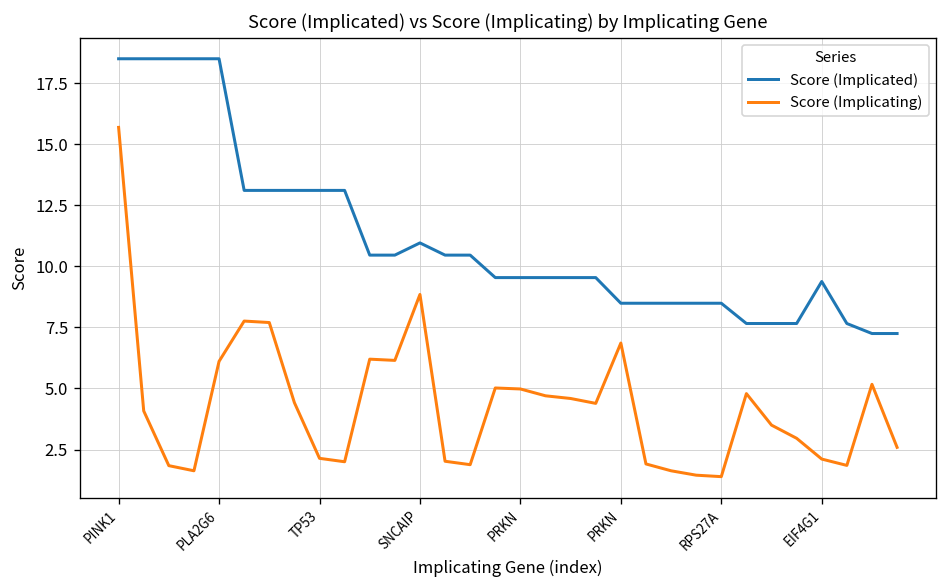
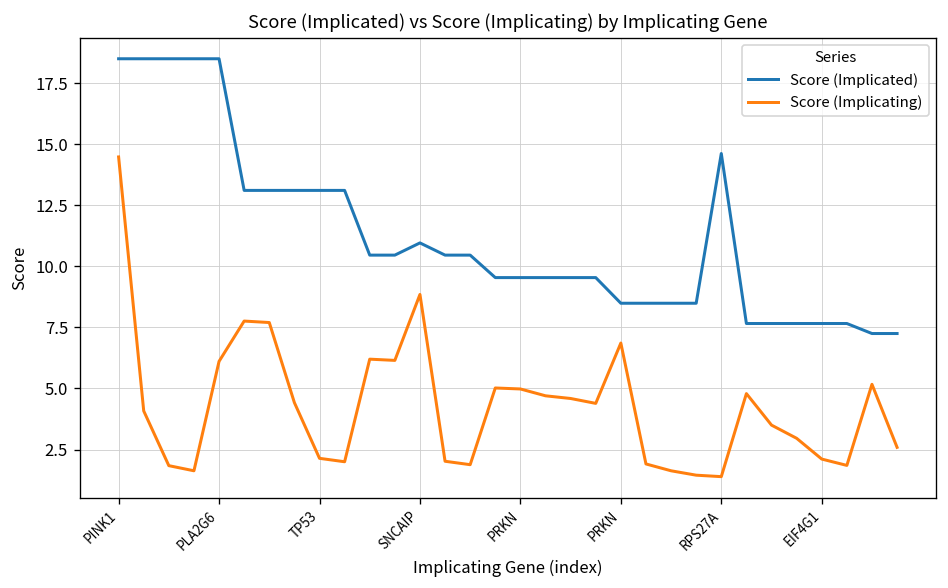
  {
    "Score (Implicated)": {
      "PINK1": 18.5,
      "PLA2G6": 18.5,
      "SNCAIP": 11.0,
-     "RPS27A": 8.5,
-     "EIF4G1": 9.4
+     "RPS27A": 14.6,
+     "EIF4G1": 7.7
    },
    "Score (Implicating)": {
-     "PINK1": 15.7,
+     "PINK1": 14.5,
      "PLA2G6": 6.1,
      "SNCAIP": 8.9,
      "RPS27A": 1.4,
      "EIF4G1": 2.1
    }
  }
